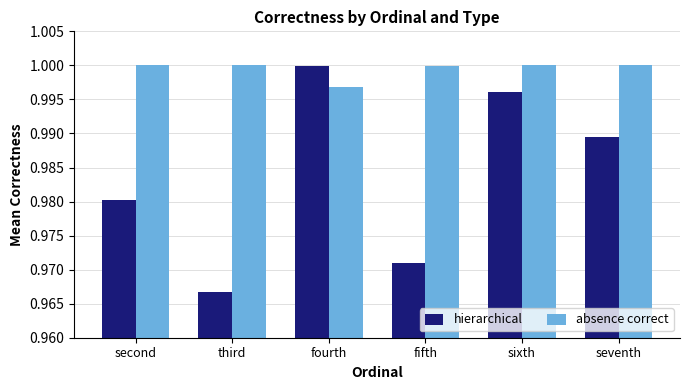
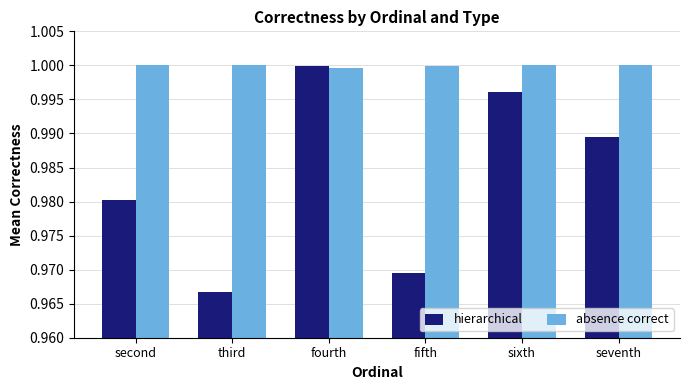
  {
    "hierarchical": {
      "second": 0.980,
      "third": 0.967,
      "fourth": 1.000,
-     "fifth": 0.971,
+     "fifth": 0.969,
      "sixth": 0.996,
      "seventh": 0.990
    },
    "absence correct": {
      "second": 1.000,
      "third": 1.000,
-     "fourth": 0.997,
+     "fourth": 1.000,
      "fifth": 1.000,
      "sixth": 1.000,
      "seventh": 1.000
    }
  }
